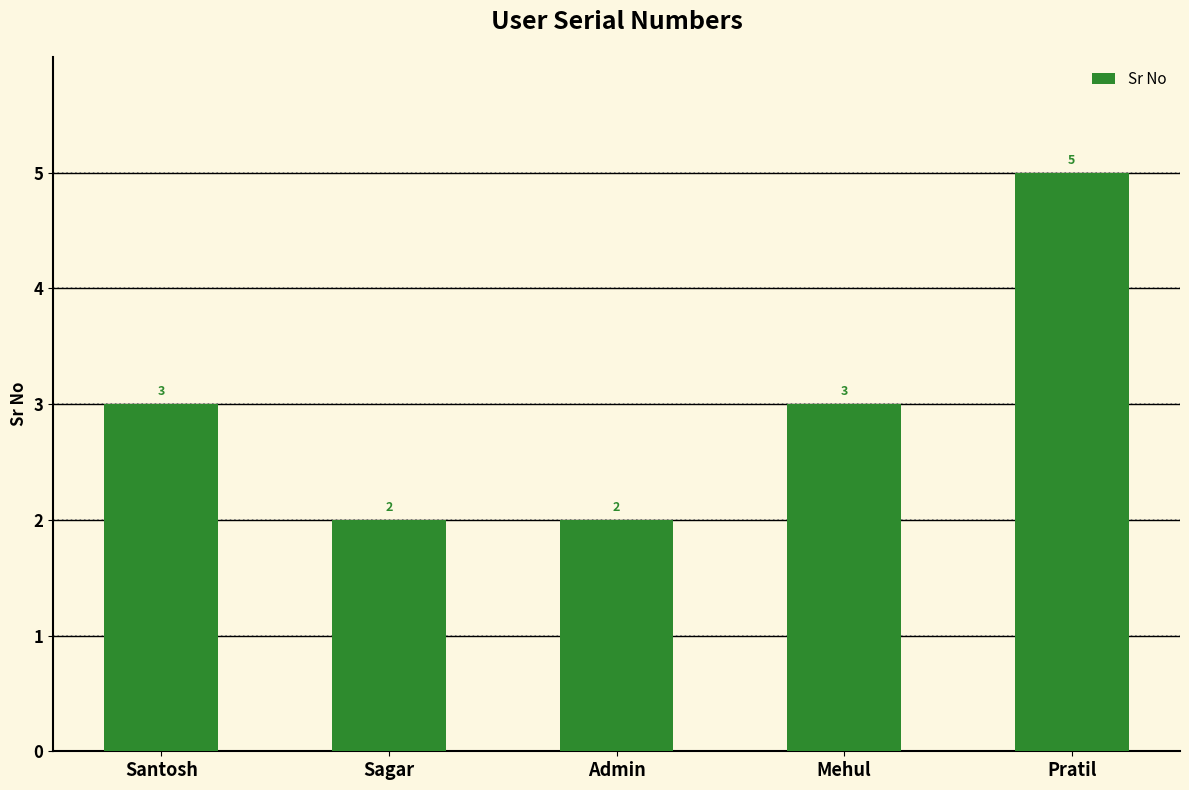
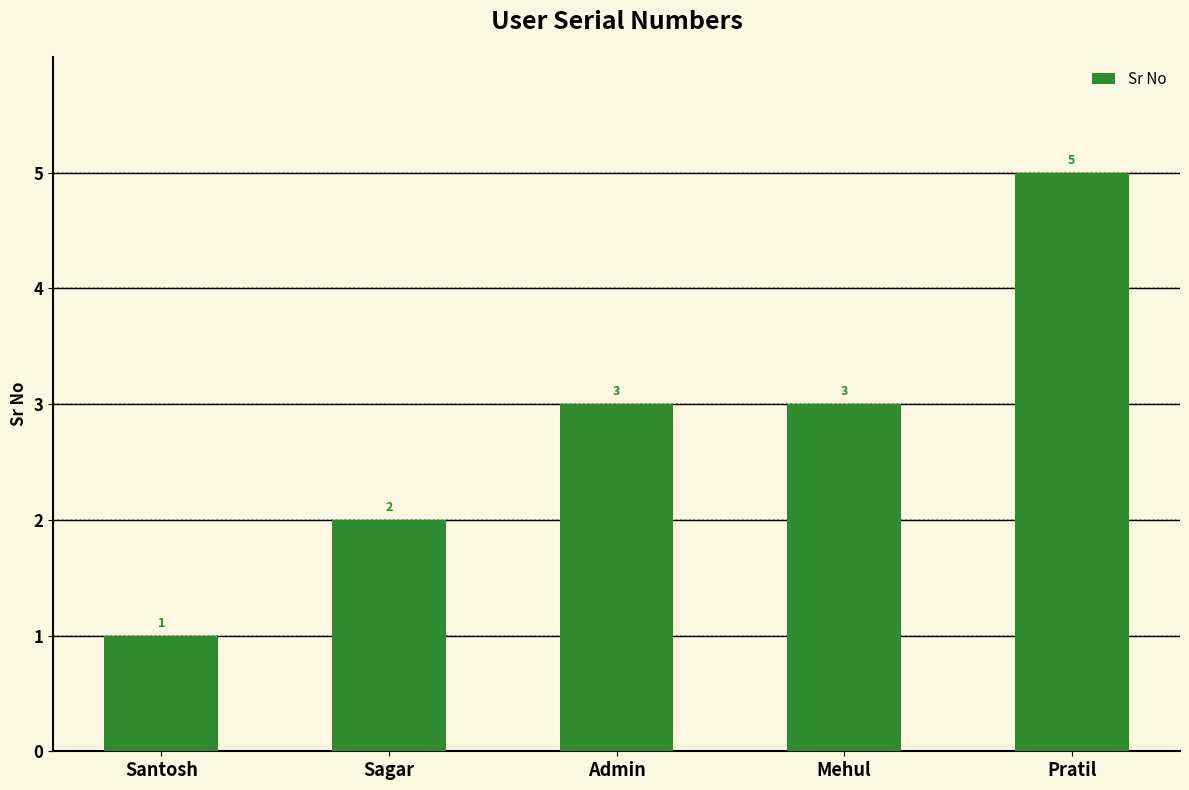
  {
-   "Santosh": 3,
+   "Santosh": 1,
    "Sagar": 2,
-   "Admin": 2,
+   "Admin": 3,
    "Mehul": 3,
    "Pratil": 5
  }
